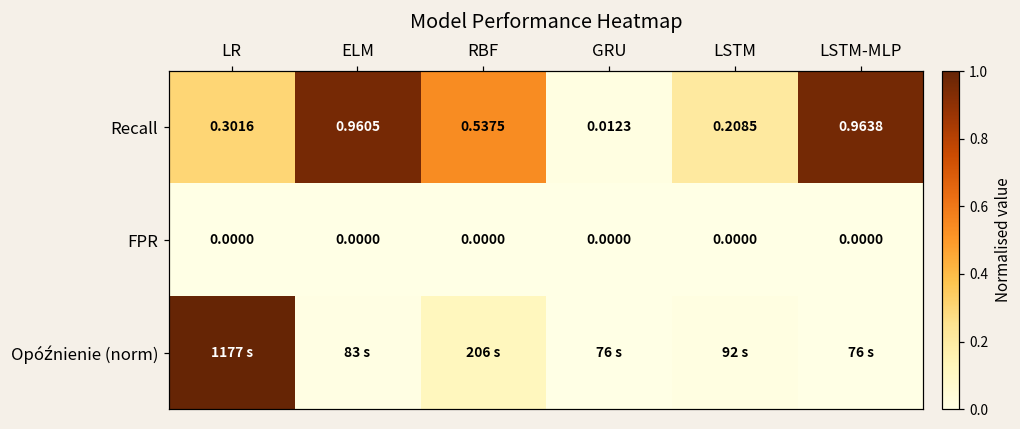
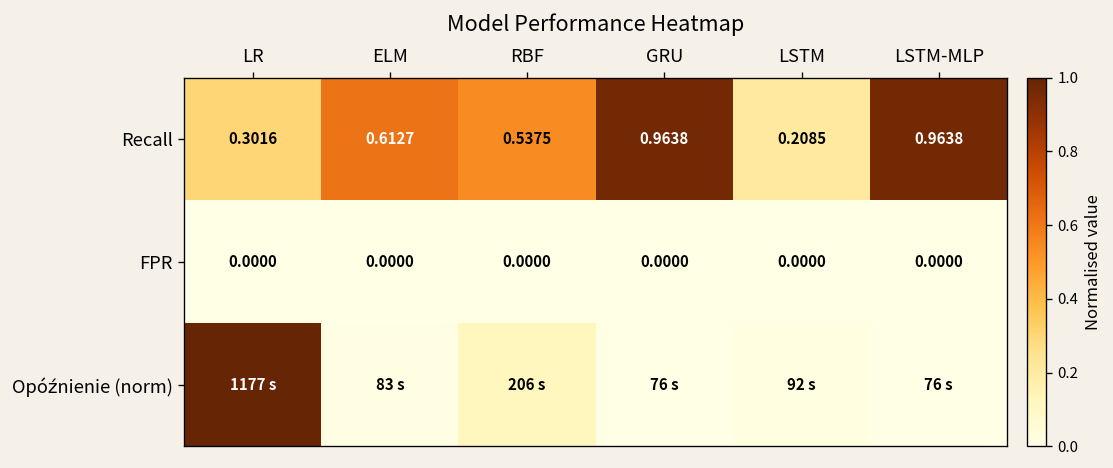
  {
    "Recall": {
      "LR": 0.3016,
-     "ELM": 0.9605,
+     "ELM": 0.6127,
      "RBF": 0.5375,
-     "GRU": 0.0123,
+     "GRU": 0.9638,
      "LSTM": 0.2085,
      "LSTM-MLP": 0.9638
    },
    "FPR": {
      "LR": 0.0000,
      "ELM": 0.0000,
      "RBF": 0.0000,
      "GRU": 0.0000,
      "LSTM": 0.0000,
      "LSTM-MLP": 0.0000
    },
    "Opóźnienie (norm)": {
      "LR": 1177,
      "ELM": 83,
      "RBF": 206,
      "GRU": 76,
      "LSTM": 92,
      "LSTM-MLP": 76
    }
  }
